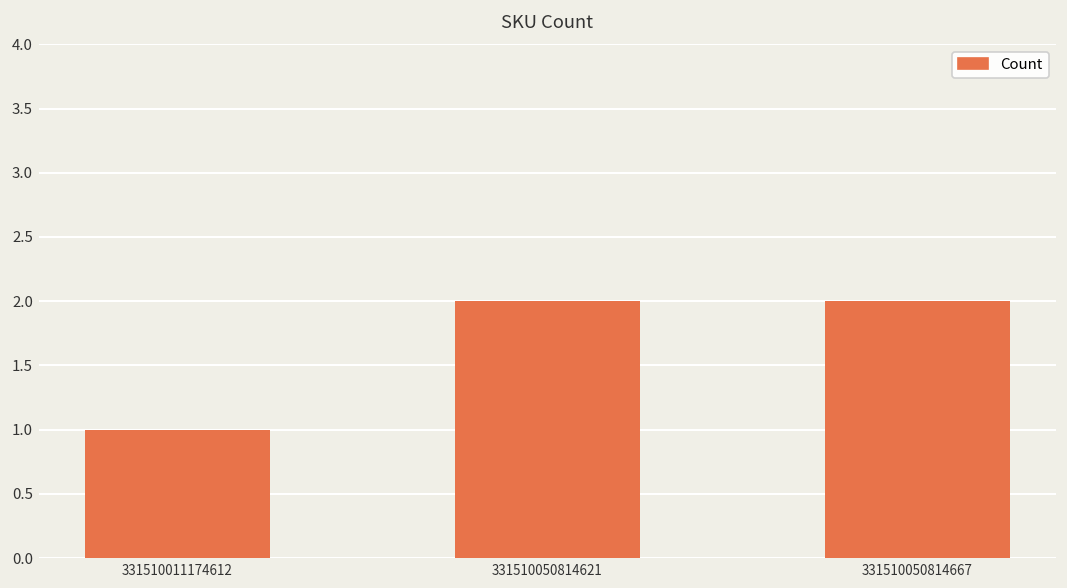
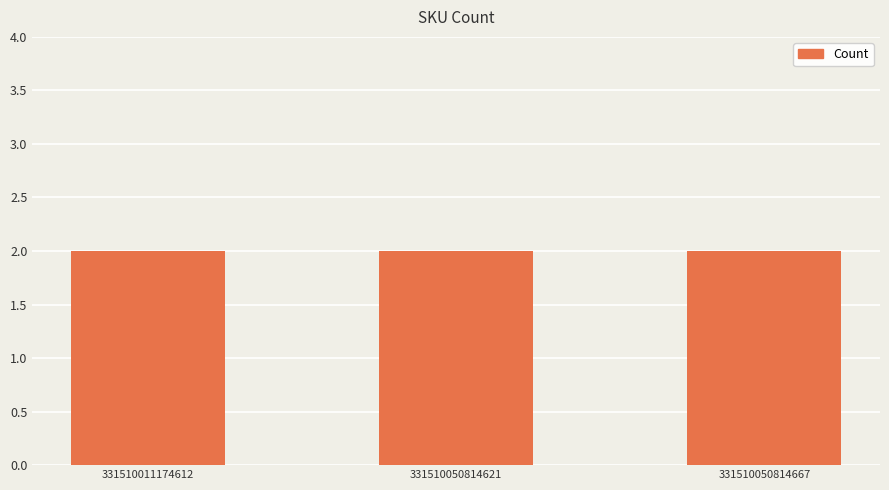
  {
-   "331510011174612": 1,
+   "331510011174612": 2,
    "331510050814621": 2,
    "331510050814667": 2
  }
